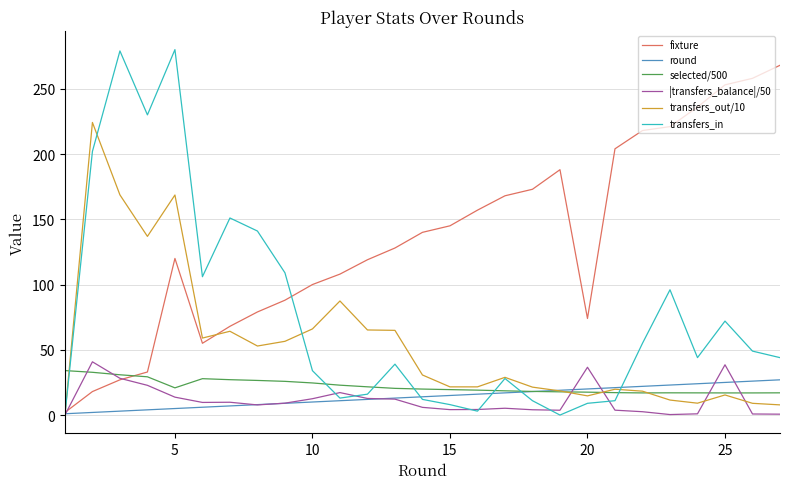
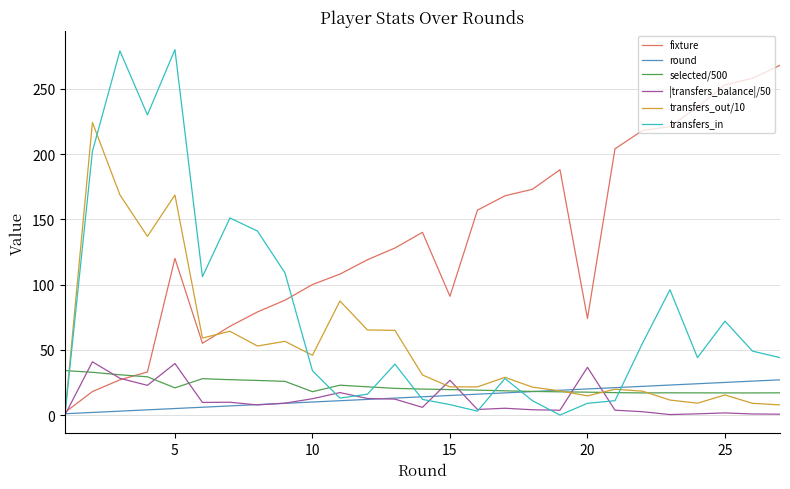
  {
    "fixture": {
      "5": 120,
      "10": 100,
-     "15": 145,
+     "15": 91,
      "20": 74
    },
    "selected/500": {
      "5": 21,
-     "10": 25,
+     "10": 18,
      "15": 19,
      "20": 18
    },
    "|transfers_balance|/50": {
-     "5": 14,
+     "5": 39,
      "10": 13,
-     "15": 4,
+     "15": 27,
      "20": 37,
-     "25": 39
+     "25": 2
    },
    "transfers_out/10": {
      "5": 169,
-     "10": 66,
+     "10": 46,
      "15": 22,
      "20": 15
    }
  }
